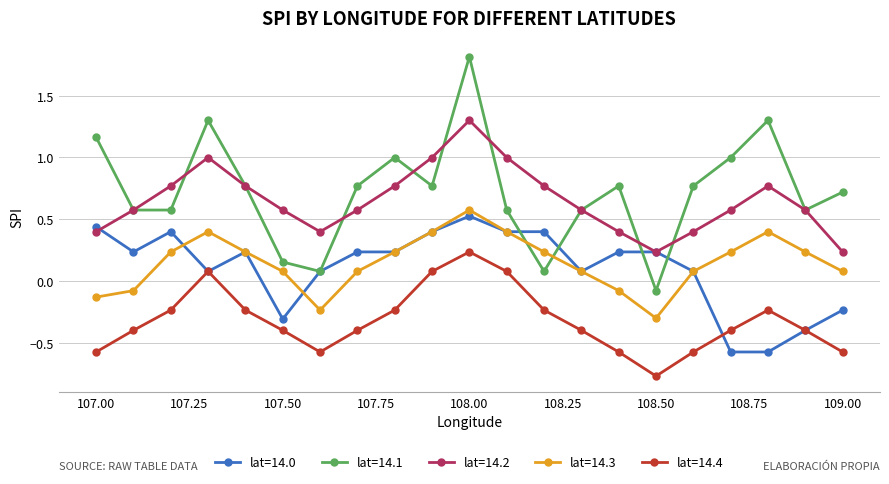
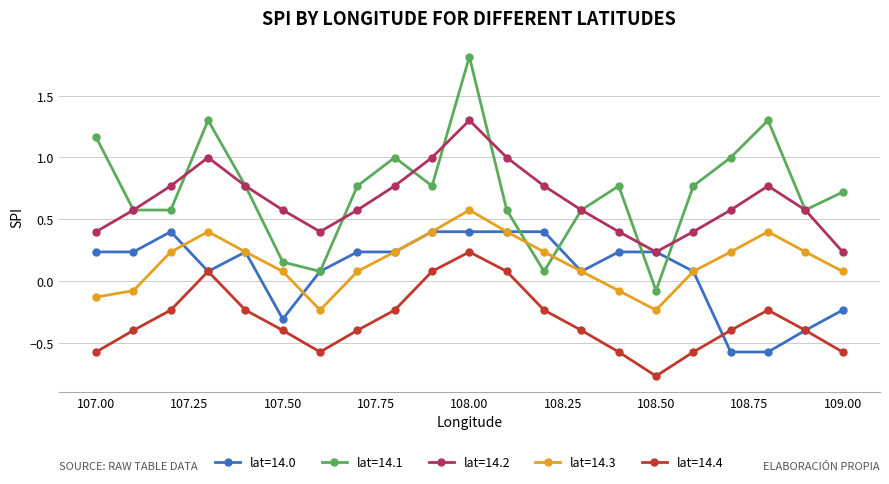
  {
    "lat=14.0": {
-     "107.00": 0.44,
+     "107.00": 0.24,
      "107.50": -0.31,
-     "108.00": 0.52,
+     "108.00": 0.40,
      "109.00": -0.24
    },
    "lat=14.1": {
      "107.00": 1.16,
      "107.50": 0.15,
      "108.00": 1.82,
      "108.50": -0.08,
      "109.00": 0.72
    },
    "lat=14.3": {
      "107.00": -0.13,
      "107.50": 0.08,
      "108.00": 0.57,
-     "108.50": -0.30,
+     "108.50": -0.24,
      "109.00": 0.08
    }
  }
